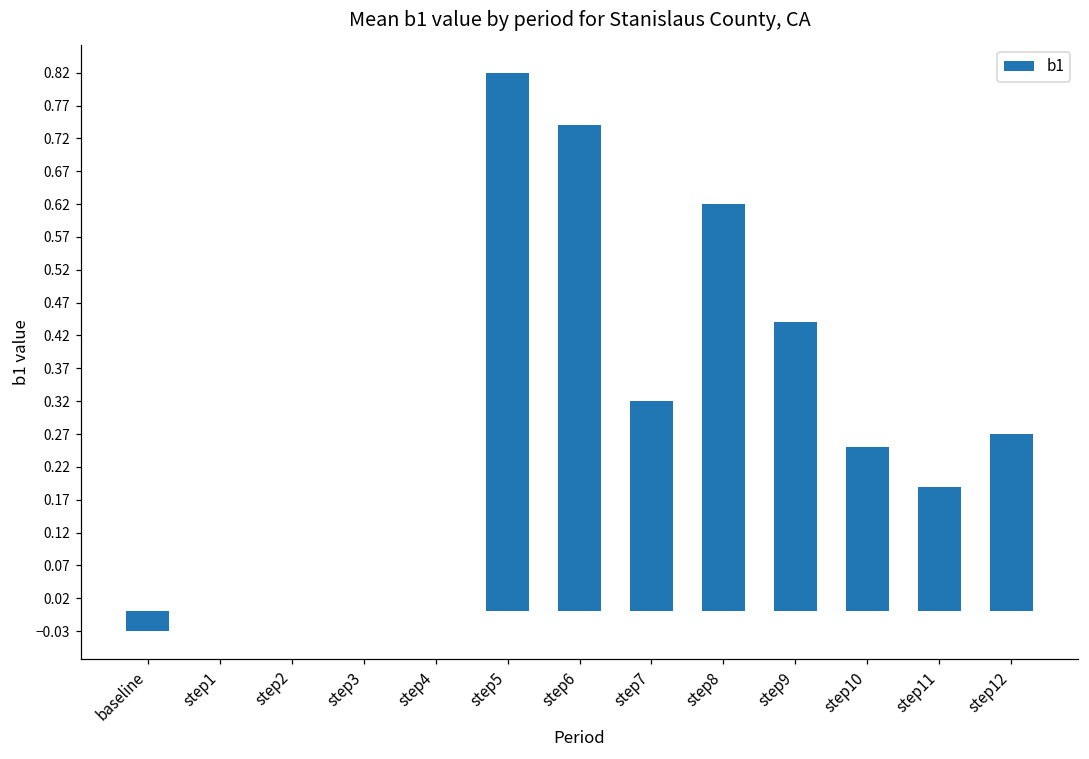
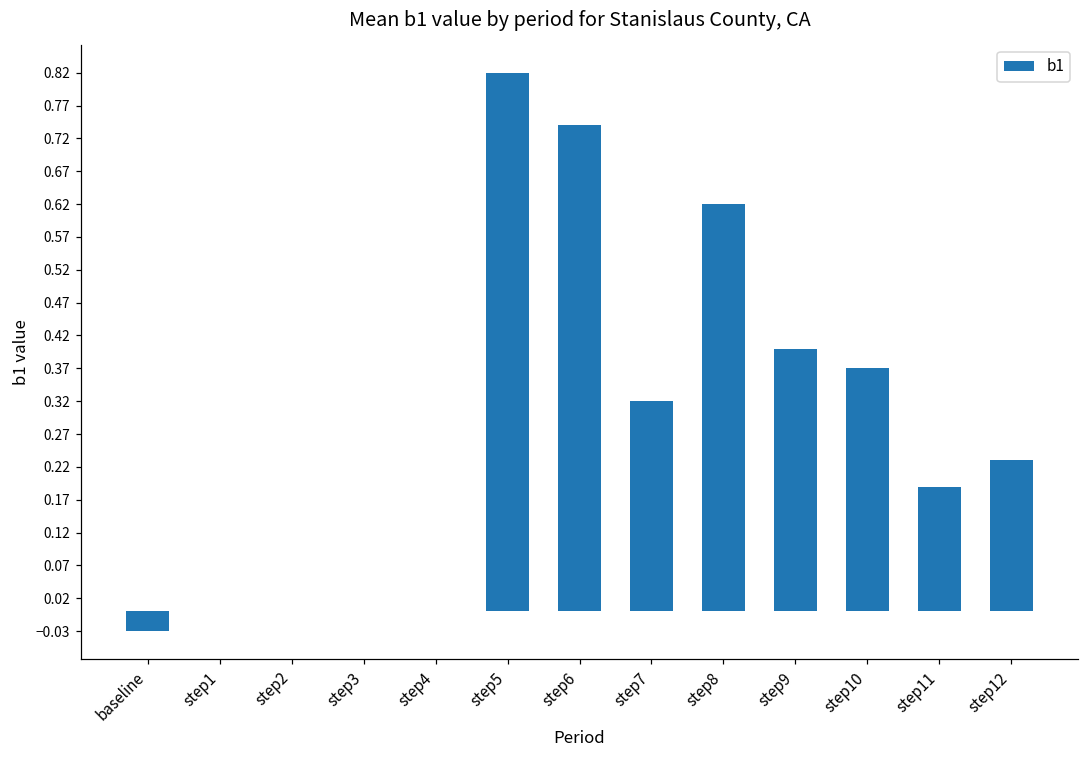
  {
    "baseline": -0.03,
    "step1": 0.00,
    "step2": 0.00,
    "step3": 0.00,
    "step4": 0.00,
    "step5": 0.82,
    "step6": 0.74,
    "step7": 0.32,
    "step8": 0.62,
-   "step9": 0.44,
-   "step10": 0.25,
+   "step9": 0.40,
+   "step10": 0.37,
    "step11": 0.19,
-   "step12": 0.27
+   "step12": 0.23
  }
